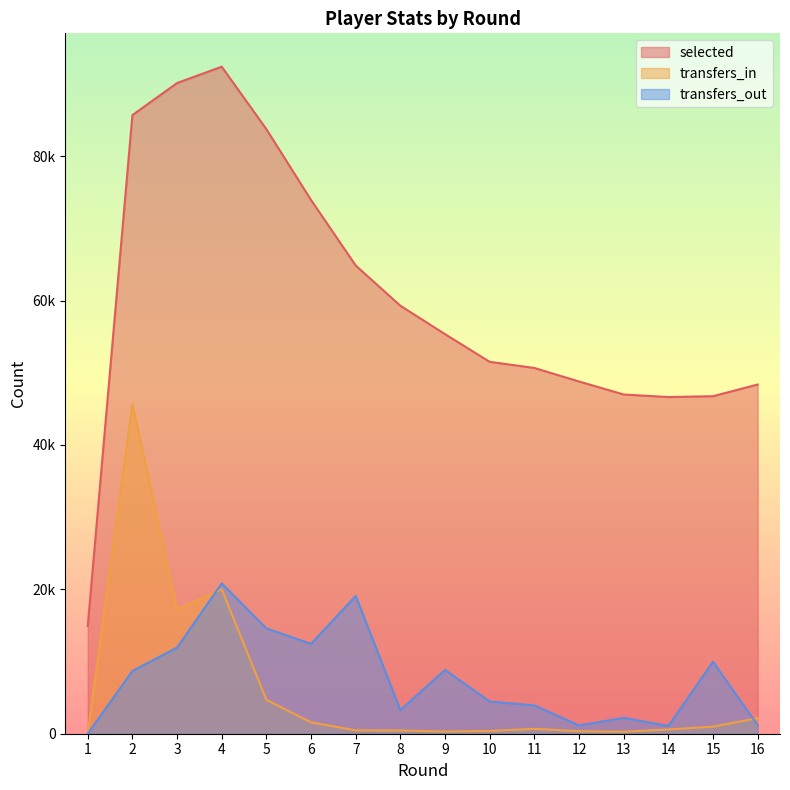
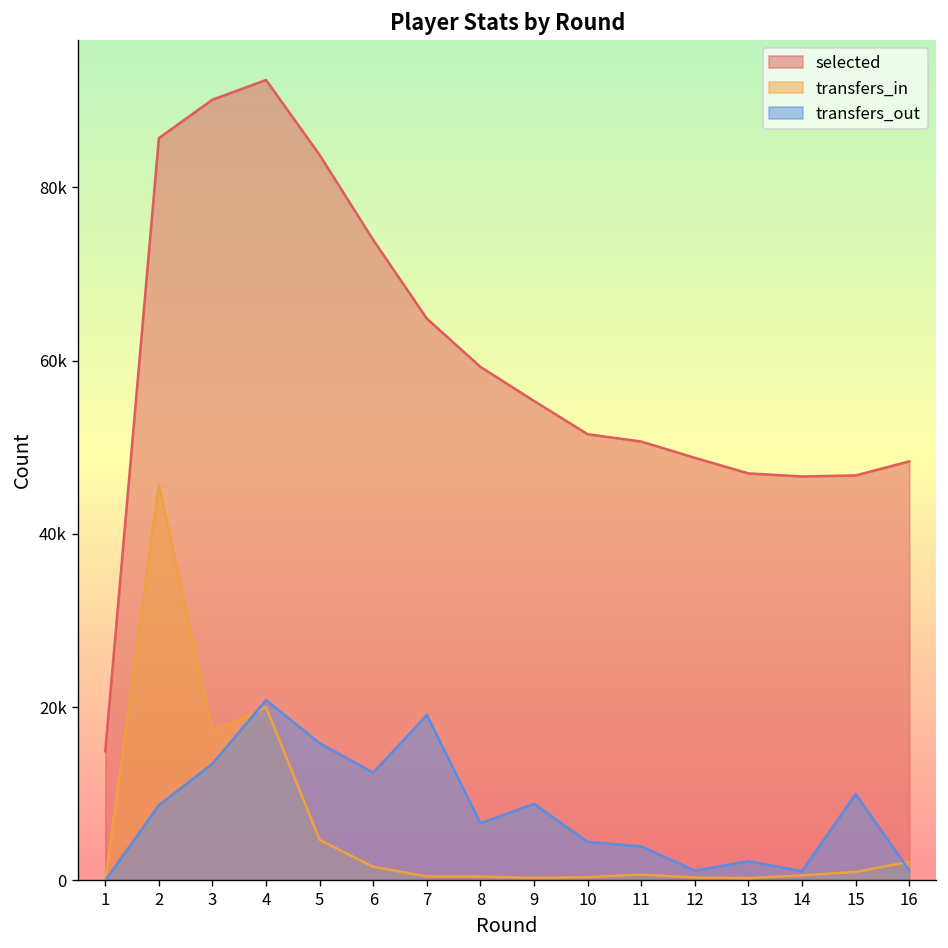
  {
    "transfers_out": {
      "2": 9000,
-     "3": 12000,
+     "3": 13000,
      "4": 21000,
-     "5": 15000,
+     "5": 16000,
      "6": 12000,
      "7": 19000,
-     "8": 3000,
+     "8": 7000,
      "9": 9000,
      "10": 4000,
      "11": 4000,
      "12": 1000,
      "13": 2000,
      "14": 1000,
      "15": 10000,
      "16": 1000
    }
  }
